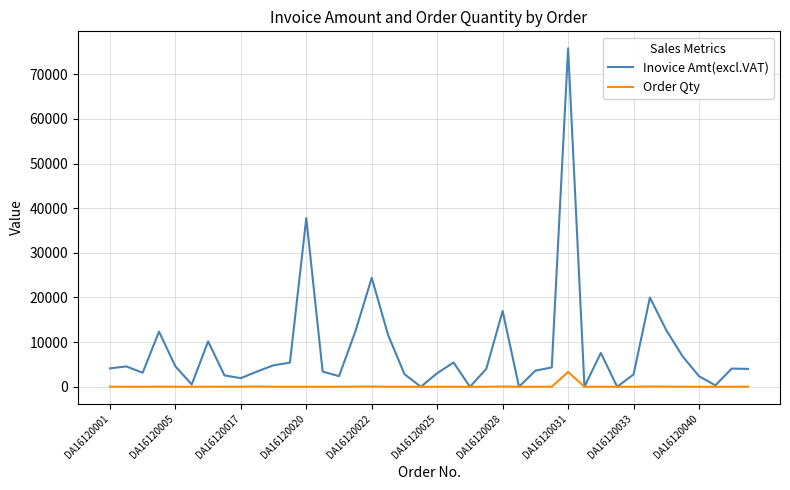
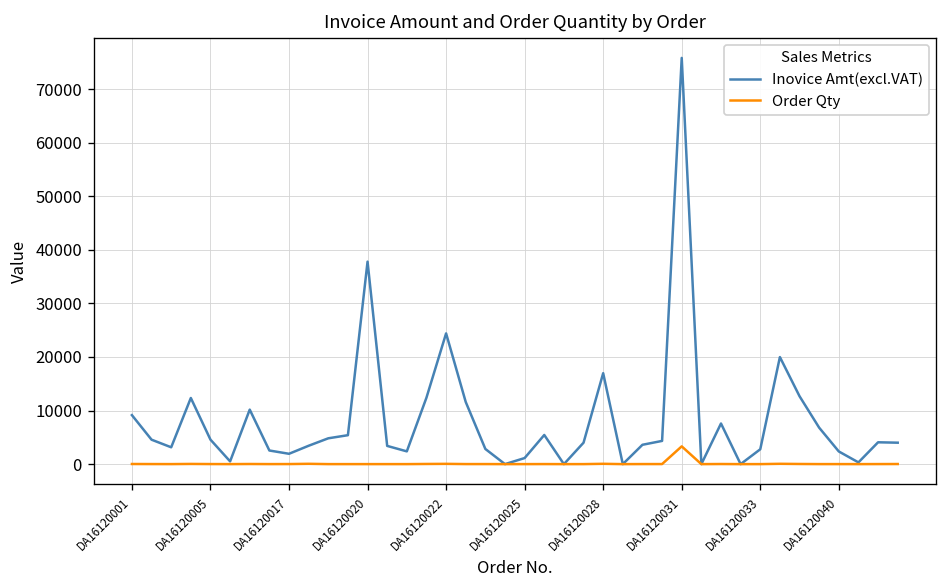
  {
    "Inovice Amt(excl.VAT)": {
-     "DA16120001": 4000,
+     "DA16120001": 9000,
      "DA16120005": 5000,
      "DA16120017": 2000,
      "DA16120020": 38000,
      "DA16120022": 24000,
-     "DA16120025": 3000,
+     "DA16120025": 1000,
      "DA16120028": 17000,
      "DA16120031": 76000,
      "DA16120033": 3000,
      "DA16120040": 2000
    },
    "Order Qty": {
      "DA16120001": 0,
      "DA16120005": 0,
      "DA16120017": 0,
      "DA16120020": 0,
      "DA16120022": 0,
      "DA16120025": 0,
      "DA16120028": 0,
      "DA16120031": 3000,
      "DA16120033": 0,
      "DA16120040": 0
    }
  }
